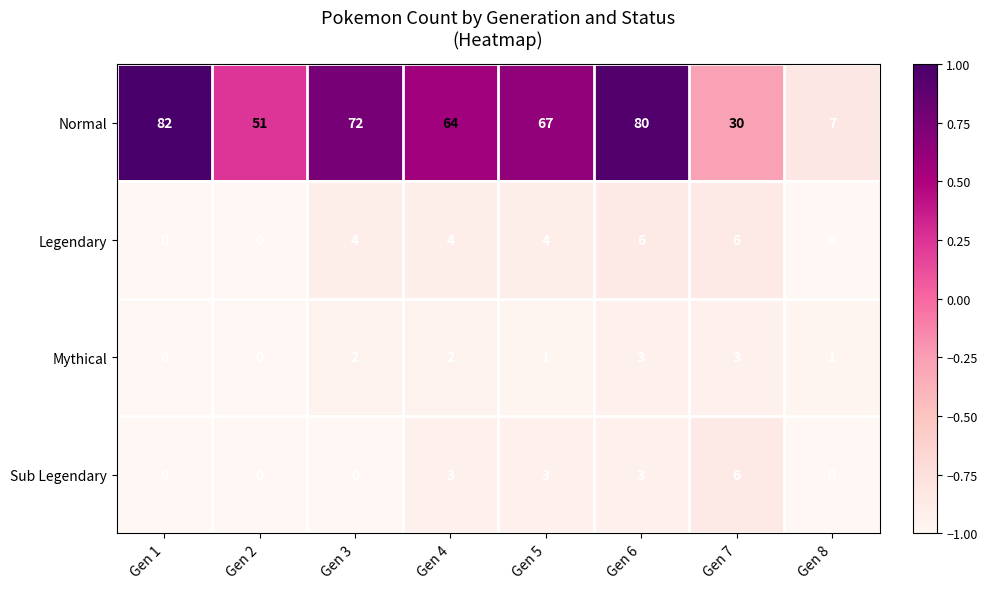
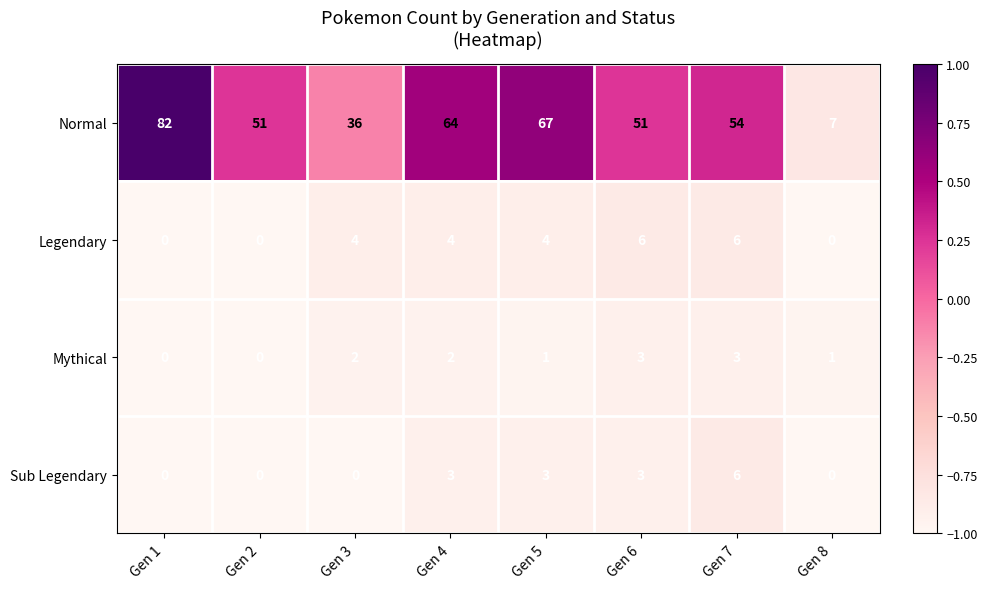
  {
    "Normal": {
      "Gen 1": 82,
      "Gen 2": 51,
-     "Gen 3": 72,
+     "Gen 3": 36,
      "Gen 4": 64,
      "Gen 5": 67,
-     "Gen 6": 80,
-     "Gen 7": 30
+     "Gen 6": 51,
+     "Gen 7": 54
    }
  }
